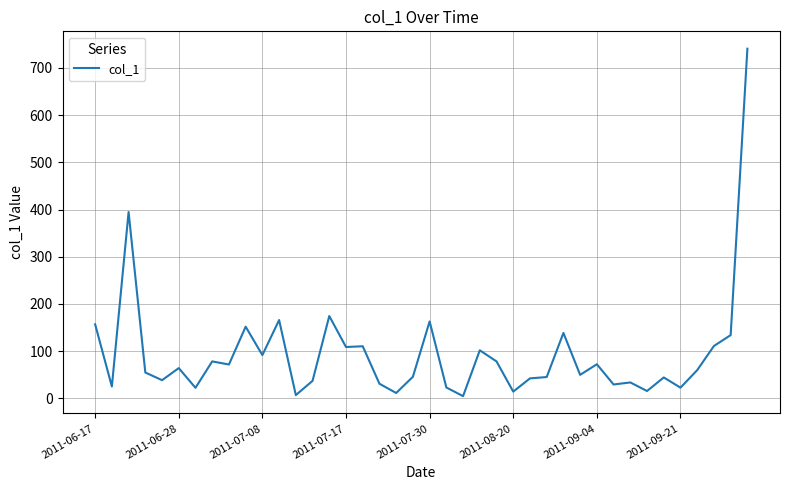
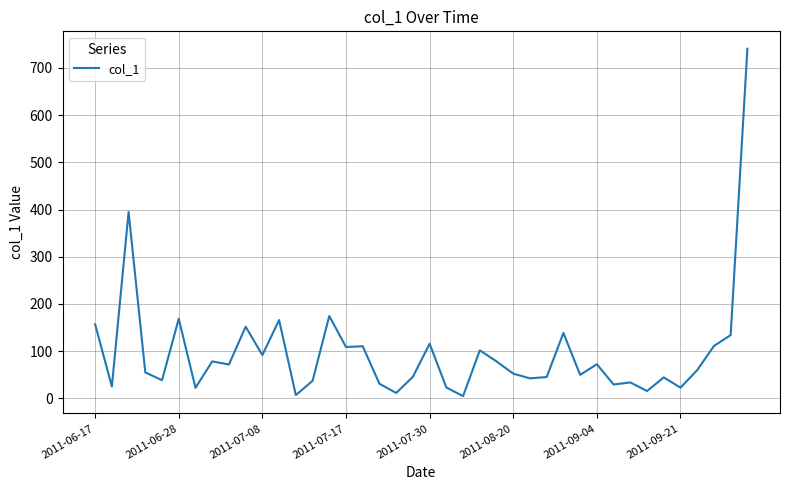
  {
    "2011-06-17": 160,
-   "2011-06-28": 60,
+   "2011-06-28": 170,
    "2011-07-08": 90,
    "2011-07-17": 110,
-   "2011-07-30": 160,
-   "2011-08-20": 10,
+   "2011-07-30": 120,
+   "2011-08-20": 50,
    "2011-09-04": 70,
    "2011-09-21": 20
  }
